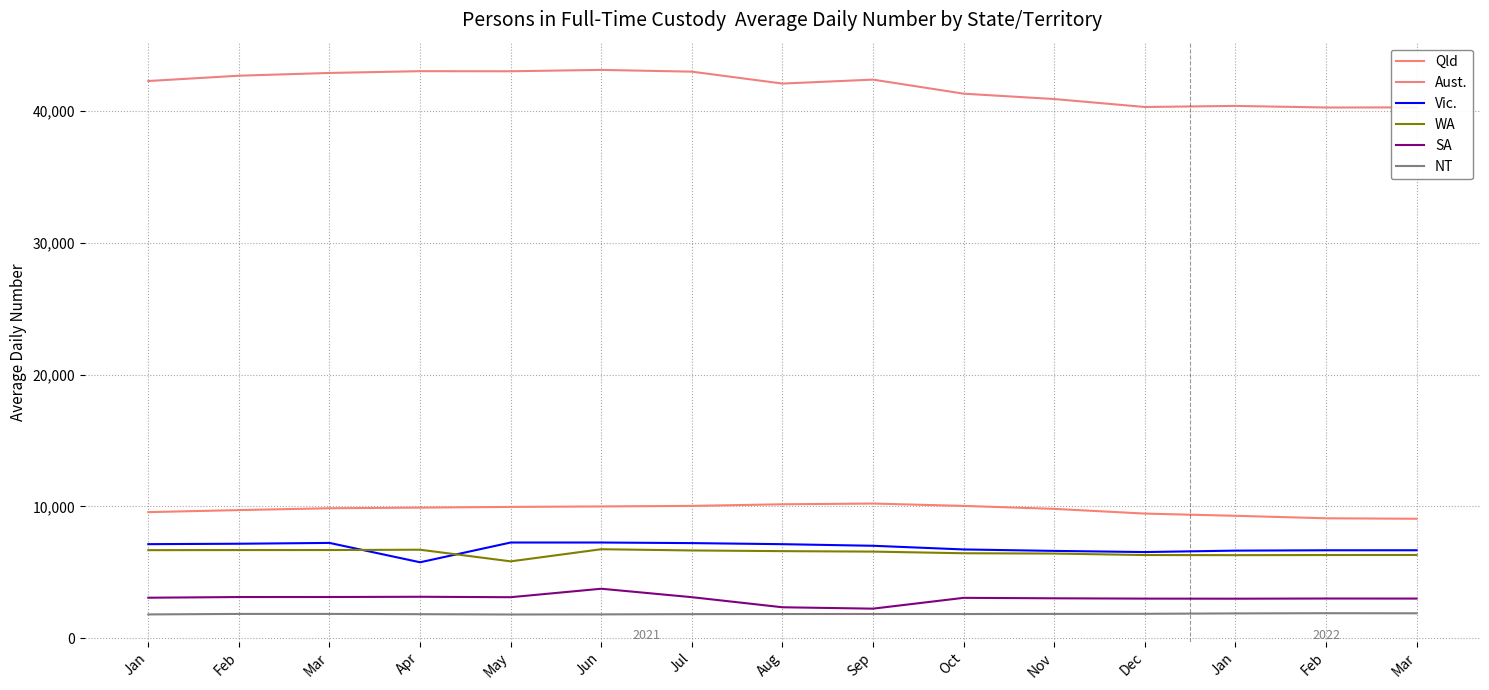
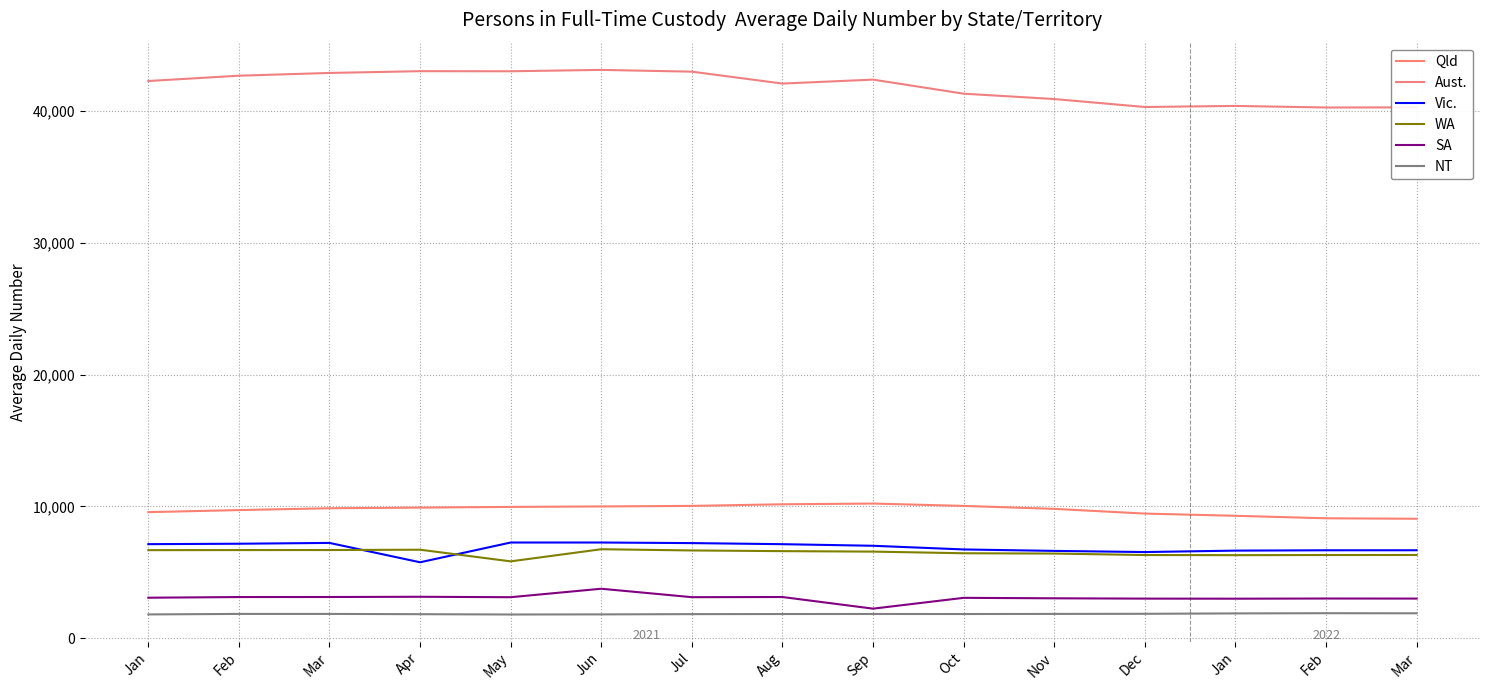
  {
    "Vic.": {
      "Apr": "5,800",
      "May": "7,300",
      "Jun": "7,300",
      "Jul": "7,200",
      "Aug": "7,100",
      "Sep": "7,000",
      "Oct": "6,700",
      "Nov": "6,600",
      "Dec": "6,500"
    },
    "WA": {
      "Apr": "6,700",
      "May": "5,800",
      "Jun": "6,700",
      "Jul": "6,700",
      "Aug": "6,600",
      "Sep": "6,600",
      "Oct": "6,400",
      "Nov": "6,400",
      "Dec": "6,300"
    },
    "SA": {
      "Apr": "3,100",
      "May": "3,100",
      "Jun": "3,700",
      "Jul": "3,100",
-     "Aug": "2,300",
+     "Aug": "3,100",
      "Sep": "2,200",
      "Oct": "3,100",
      "Nov": "3,000",
      "Dec": "3,000"
    },
    "NT": {
      "Apr": "1,800",
      "May": "1,800",
      "Jun": "1,800",
      "Jul": "1,800",
      "Aug": "1,800",
      "Sep": "1,800",
      "Oct": "1,800",
      "Nov": "1,800",
      "Dec": "1,800"
    }
  }
